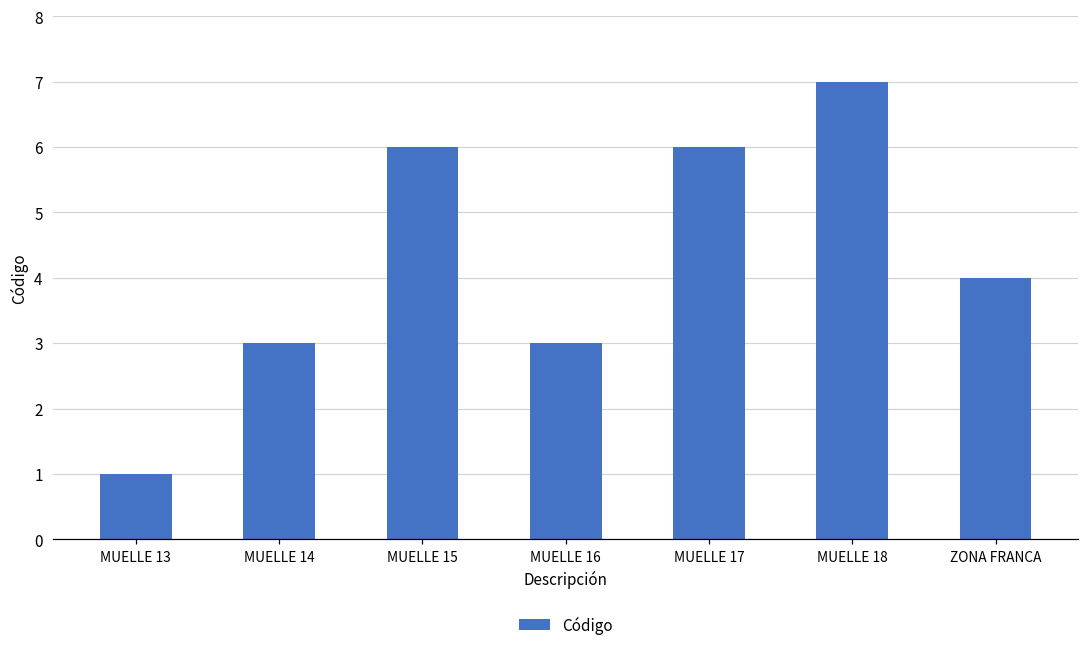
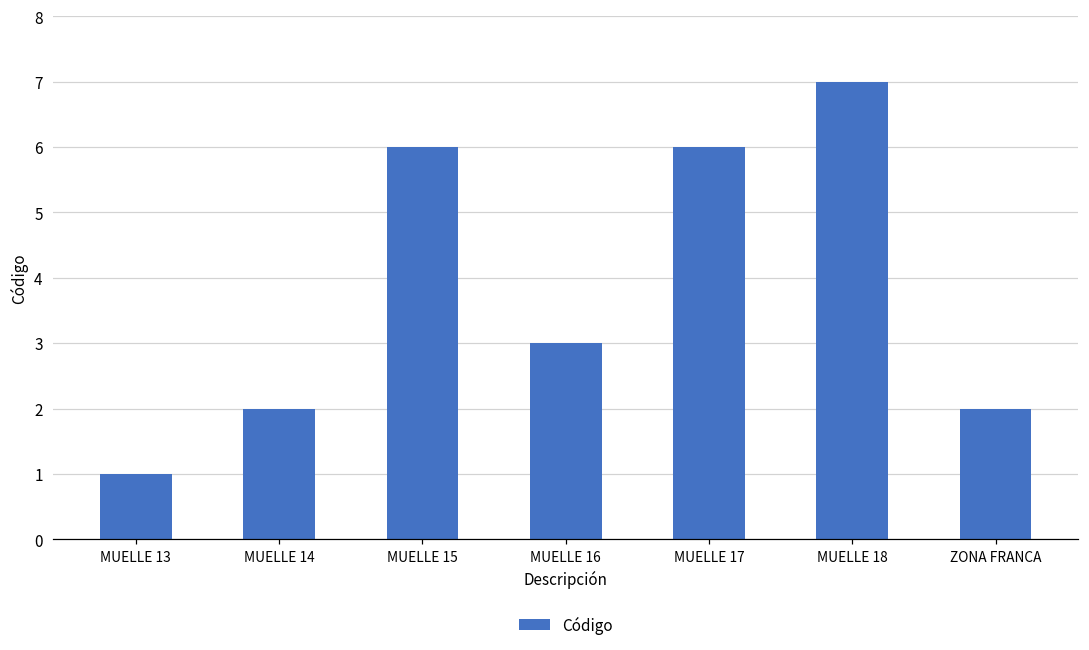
  {
    "MUELLE 13": 1,
-   "MUELLE 14": 3,
+   "MUELLE 14": 2,
    "MUELLE 15": 6,
    "MUELLE 16": 3,
    "MUELLE 17": 6,
    "MUELLE 18": 7,
-   "ZONA FRANCA": 4
+   "ZONA FRANCA": 2
  }
